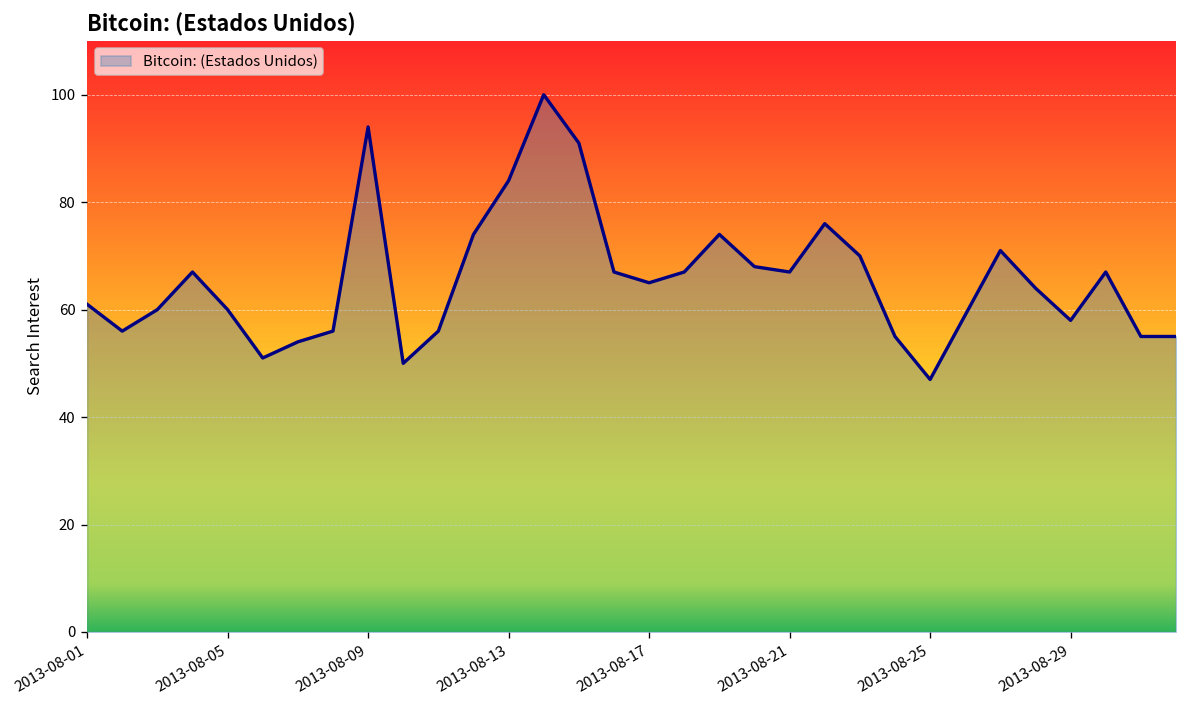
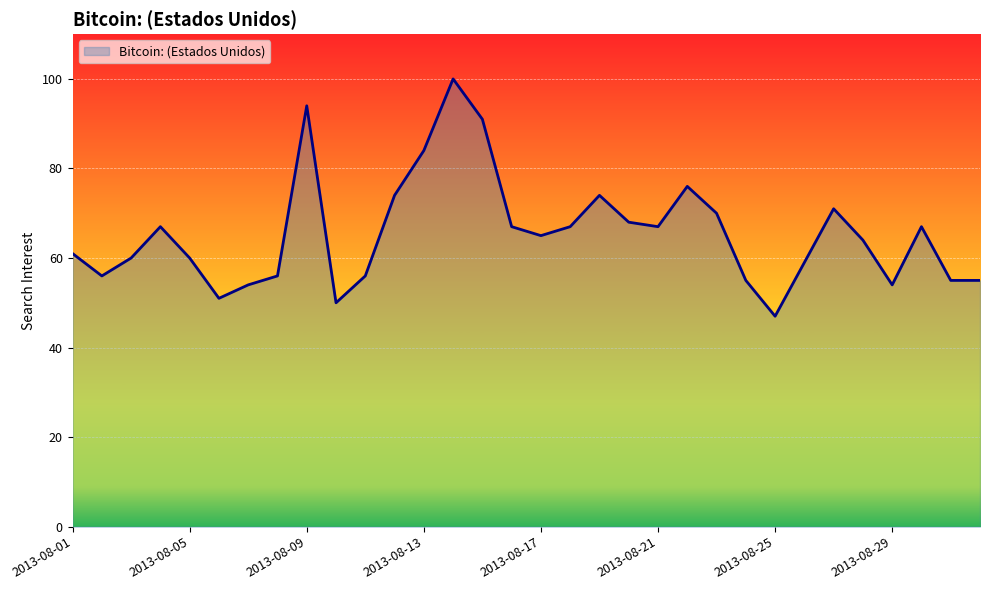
  {
    "2013-08-01": 61,
    "2013-08-05": 60,
    "2013-08-09": 94,
    "2013-08-13": 84,
    "2013-08-17": 65,
    "2013-08-21": 67,
    "2013-08-25": 47,
-   "2013-08-29": 58
+   "2013-08-29": 54
  }
